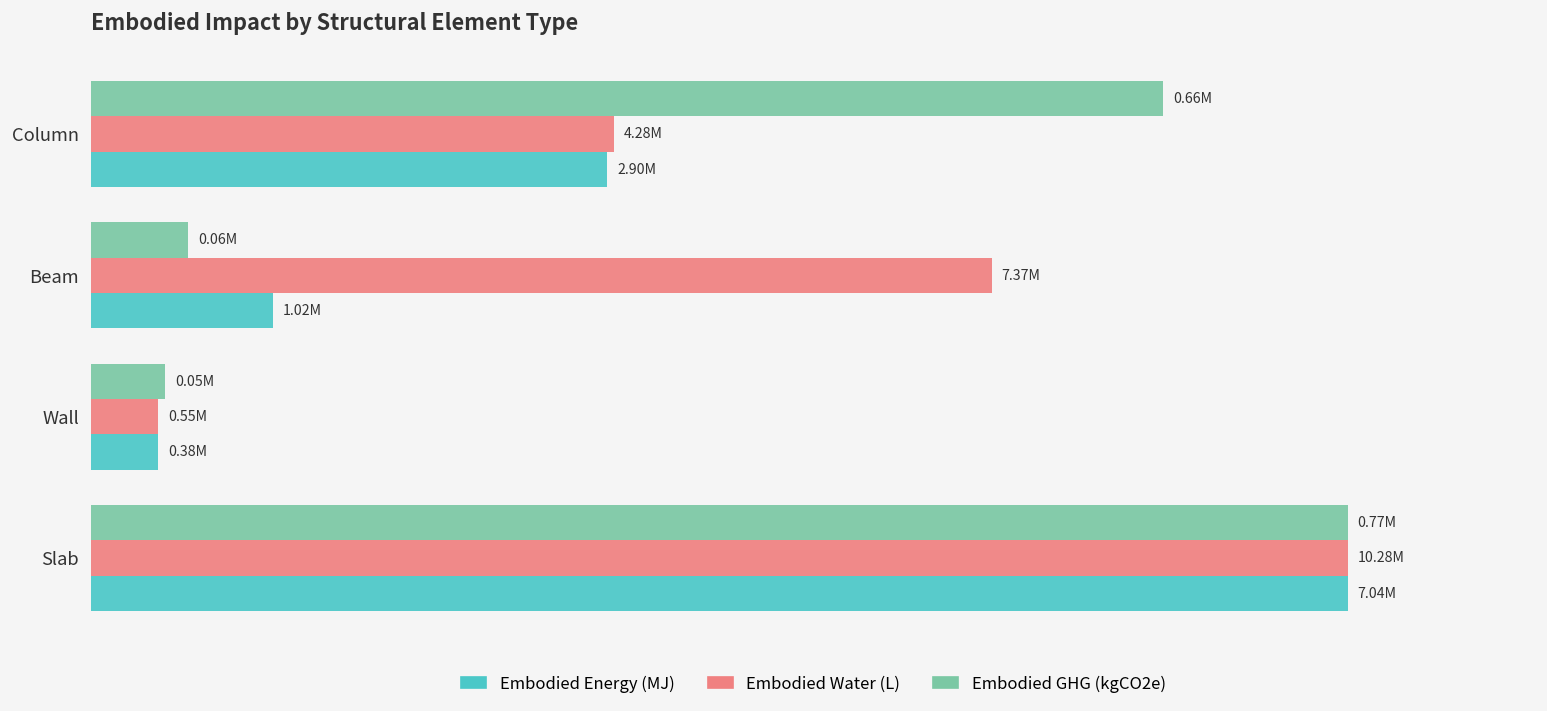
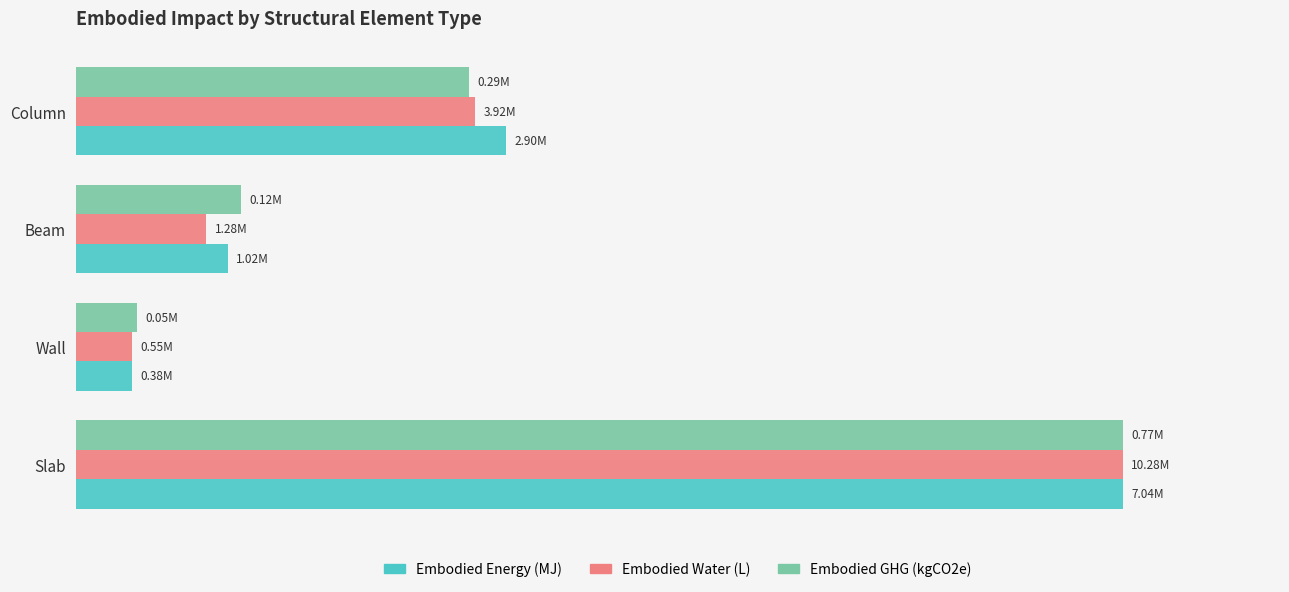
  {
    "Embodied Water (L)": {
-     "Column": "4.28M",
-     "Beam": "7.37M"
+     "Column": "3.92M",
+     "Beam": "1.28M"
    },
    "Embodied GHG (kgCO2e)": {
-     "Column": "0.66M",
-     "Beam": "0.06M"
+     "Column": "0.29M",
+     "Beam": "0.12M"
    }
  }
